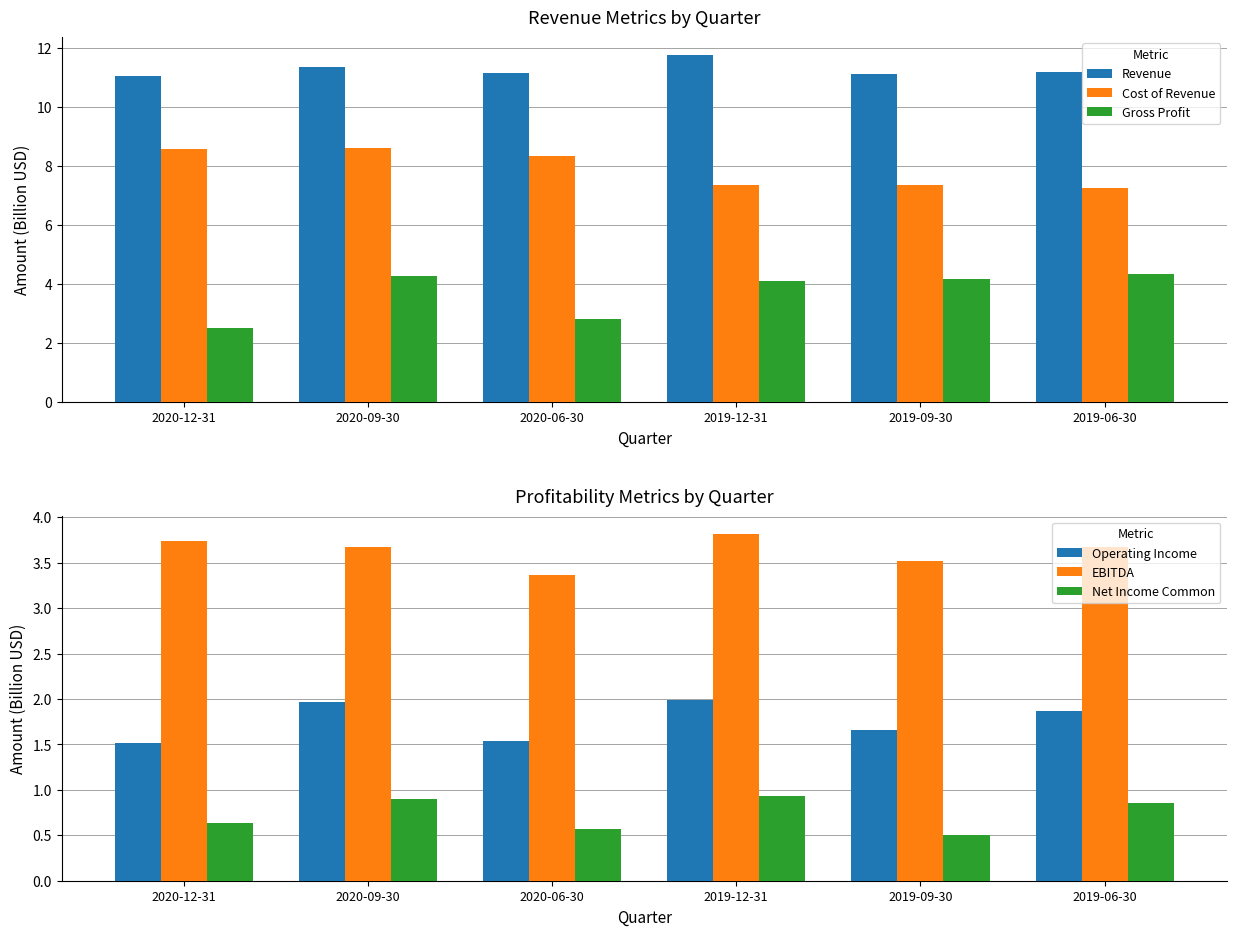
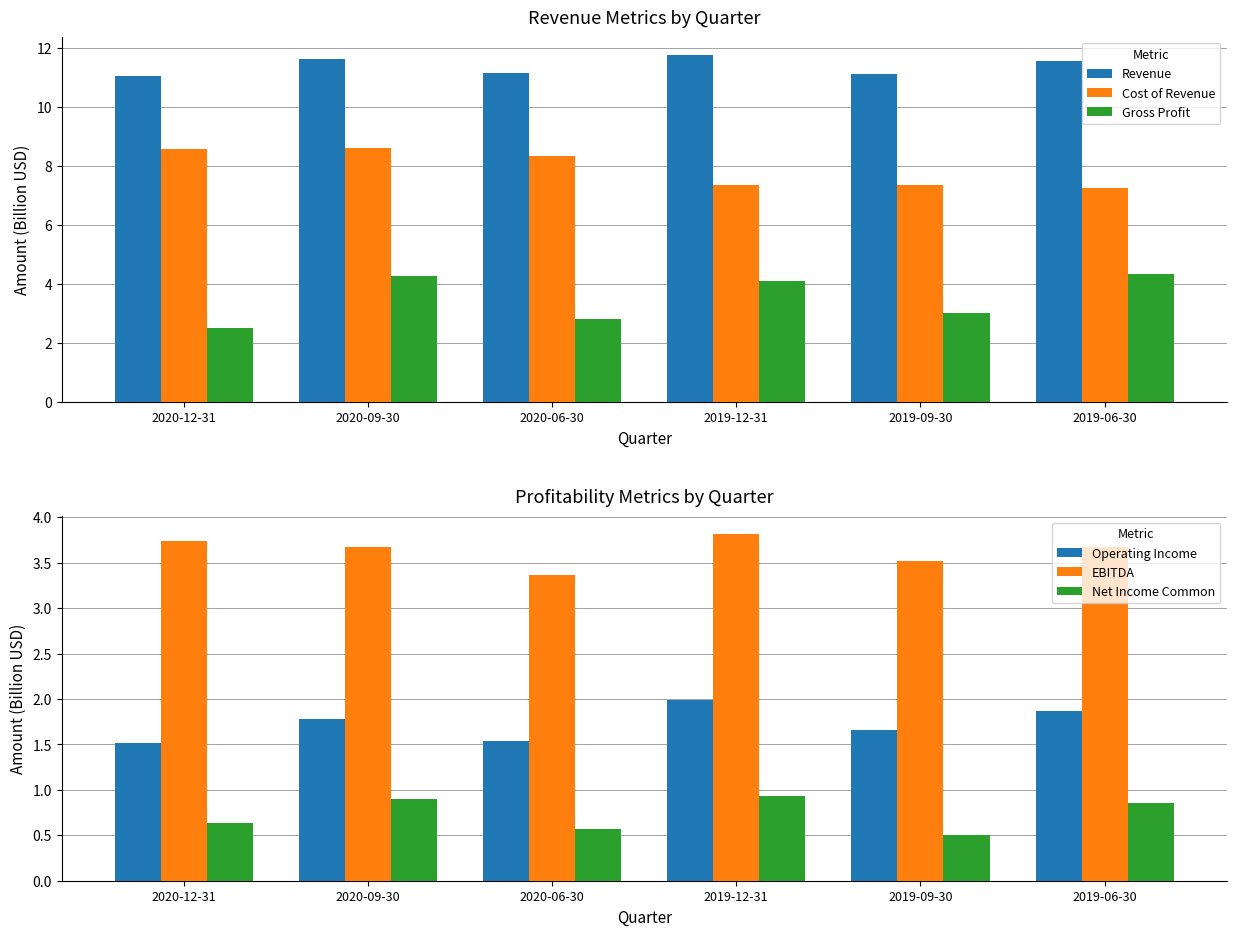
  {
    "Revenue Metrics by Quarter": {
      "Revenue": {
        "2020-12-31": 11.1,
-       "2020-09-30": 11.4,
+       "2020-09-30": 11.6,
        "2020-06-30": 11.1,
        "2019-12-31": 11.8,
        "2019-09-30": 11.1,
-       "2019-06-30": 11.2
+       "2019-06-30": 11.6
      },
      "Cost of Revenue": {
        "2020-12-31": 8.6,
        "2020-09-30": 8.6,
        "2020-06-30": 8.3,
        "2019-12-31": 7.4,
        "2019-09-30": 7.4,
        "2019-06-30": 7.2
      },
      "Gross Profit": {
        "2020-12-31": 2.5,
        "2020-09-30": 4.3,
        "2020-06-30": 2.8,
        "2019-12-31": 4.1,
-       "2019-09-30": 4.2,
+       "2019-09-30": 3.0,
        "2019-06-30": 4.3
      }
    },
    "Profitability Metrics by Quarter": {
      "Operating Income": {
        "2020-12-31": 1.5,
-       "2020-09-30": 2.0,
+       "2020-09-30": 1.8,
        "2020-06-30": 1.5,
        "2019-12-31": 2.0,
        "2019-09-30": 1.7,
        "2019-06-30": 1.9
      },
      "EBITDA": {
        "2020-12-31": 3.7,
        "2020-09-30": 3.7,
        "2020-06-30": 3.4,
        "2019-12-31": 3.8,
        "2019-09-30": 3.5
      },
      "Net Income Common": {
        "2020-12-31": 0.6,
        "2020-09-30": 0.9,
        "2020-06-30": 0.6,
        "2019-12-31": 0.9,
        "2019-09-30": 0.5,
        "2019-06-30": 0.9
      }
    }
  }
